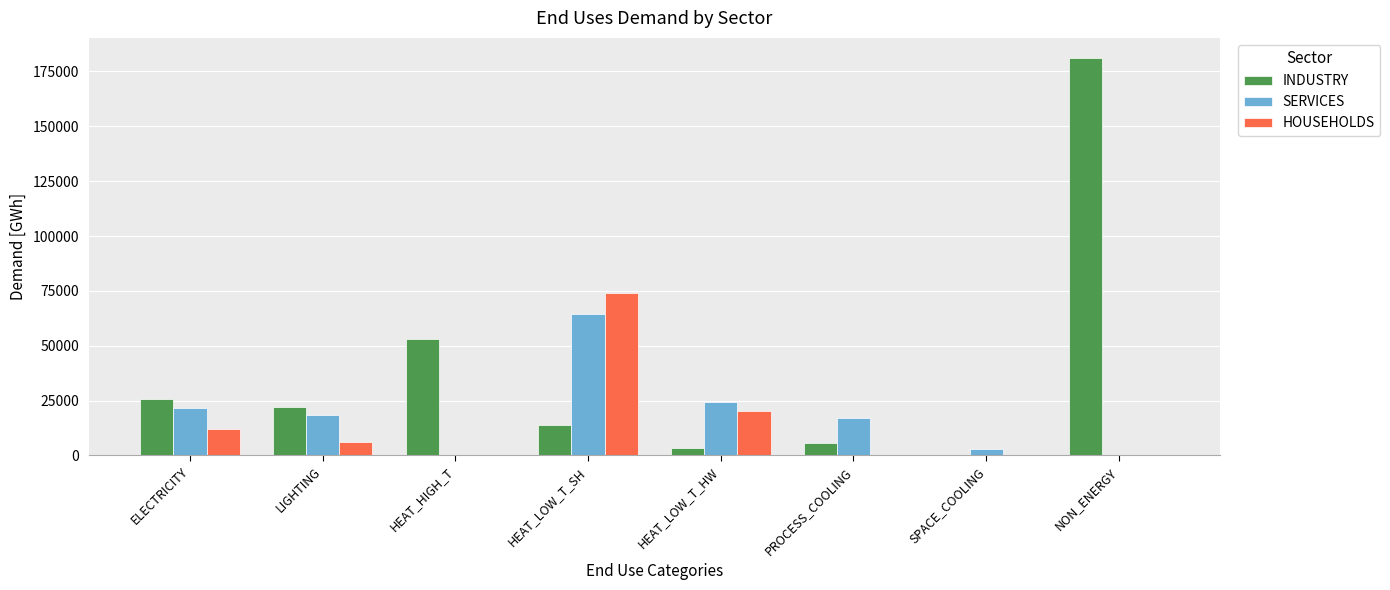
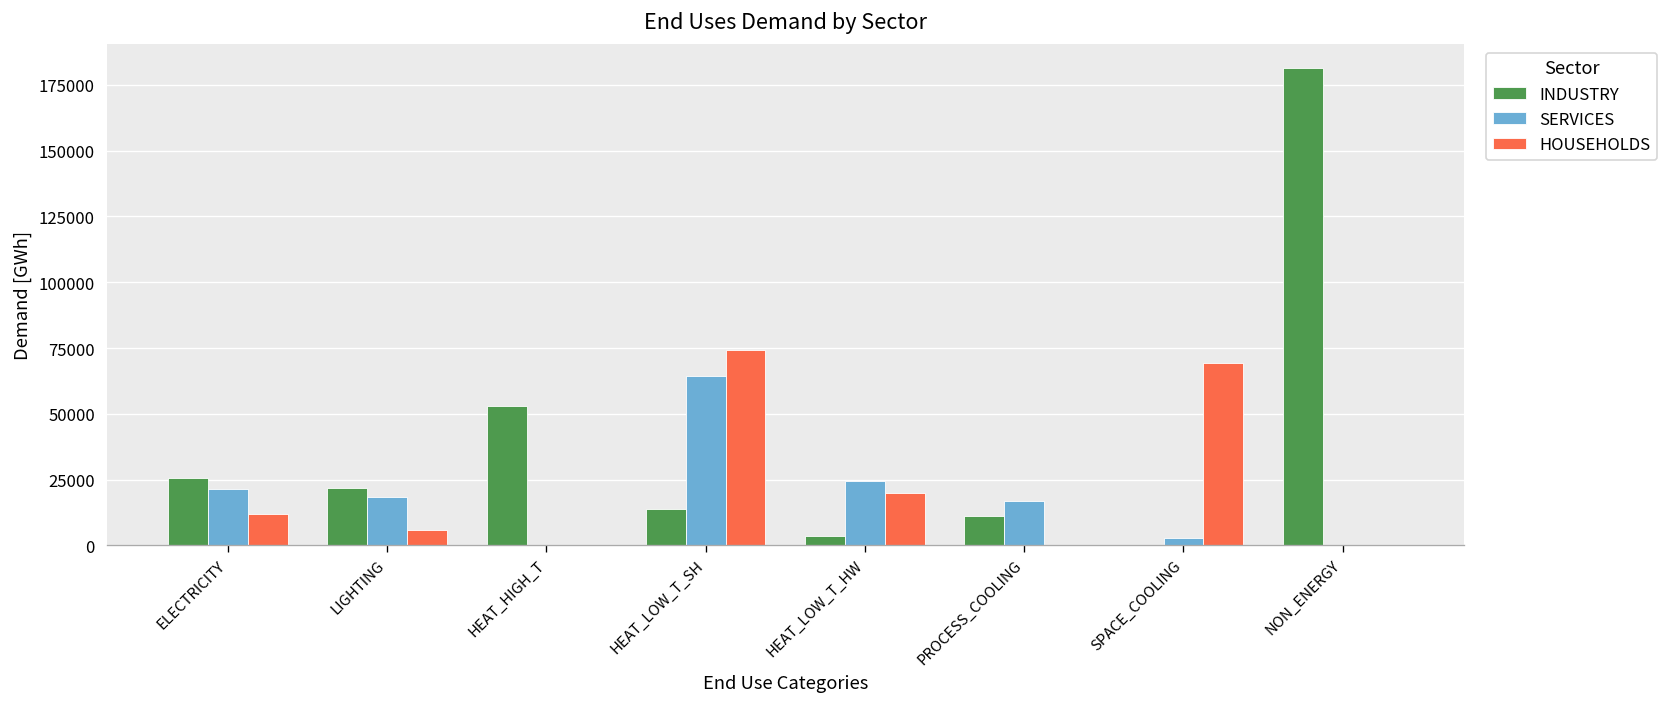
  {
    "INDUSTRY": {
      "ELECTRICITY": 26000,
      "LIGHTING": 22000,
      "HEAT_HIGH_T": 53000,
      "HEAT_LOW_T_SH": 14000,
      "HEAT_LOW_T_HW": 4000,
-     "PROCESS_COOLING": 6000,
+     "PROCESS_COOLING": 11000,
      "SPACE_COOLING": 0,
      "NON_ENERGY": 181000
    },
    "SERVICES": {
      "ELECTRICITY": 22000,
      "LIGHTING": 18000,
      "HEAT_HIGH_T": 0,
      "HEAT_LOW_T_SH": 64000,
      "HEAT_LOW_T_HW": 25000,
      "PROCESS_COOLING": 17000,
      "SPACE_COOLING": 3000,
      "NON_ENERGY": 0
    },
    "HOUSEHOLDS": {
      "ELECTRICITY": 12000,
      "LIGHTING": 6000,
      "HEAT_HIGH_T": 0,
      "HEAT_LOW_T_SH": 74000,
      "HEAT_LOW_T_HW": 20000,
      "PROCESS_COOLING": 0,
-     "SPACE_COOLING": 0,
+     "SPACE_COOLING": 69000,
      "NON_ENERGY": 0
    }
  }
